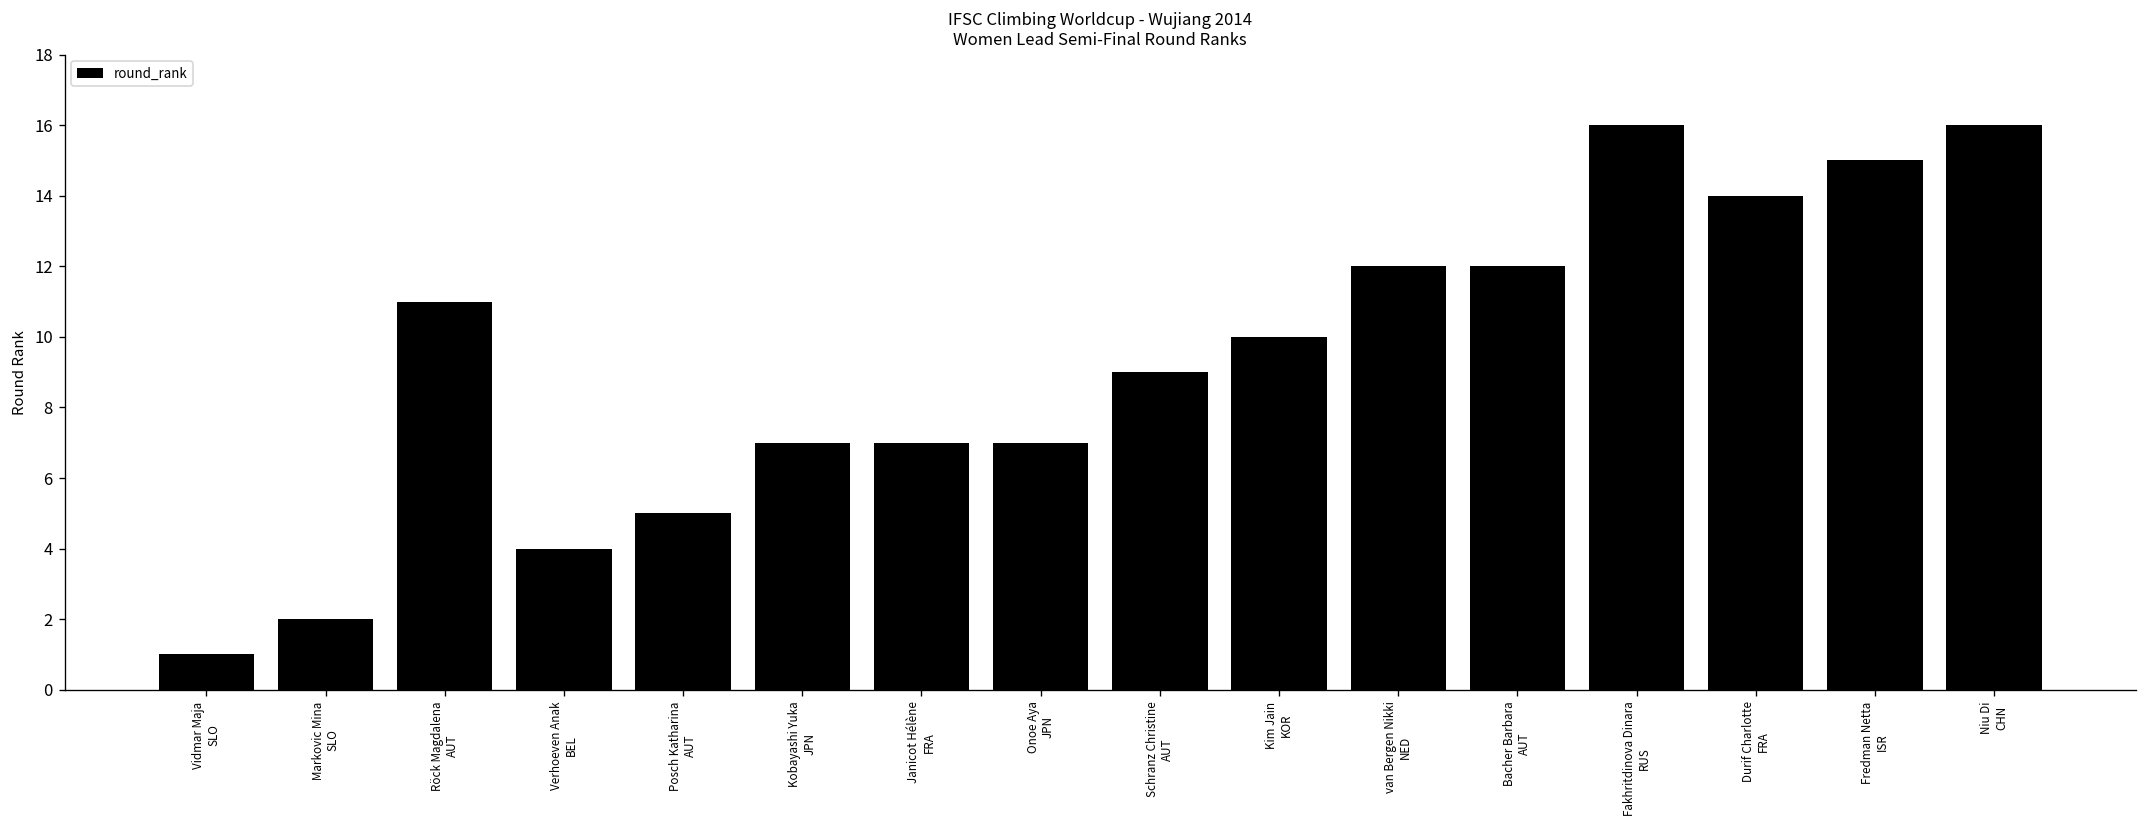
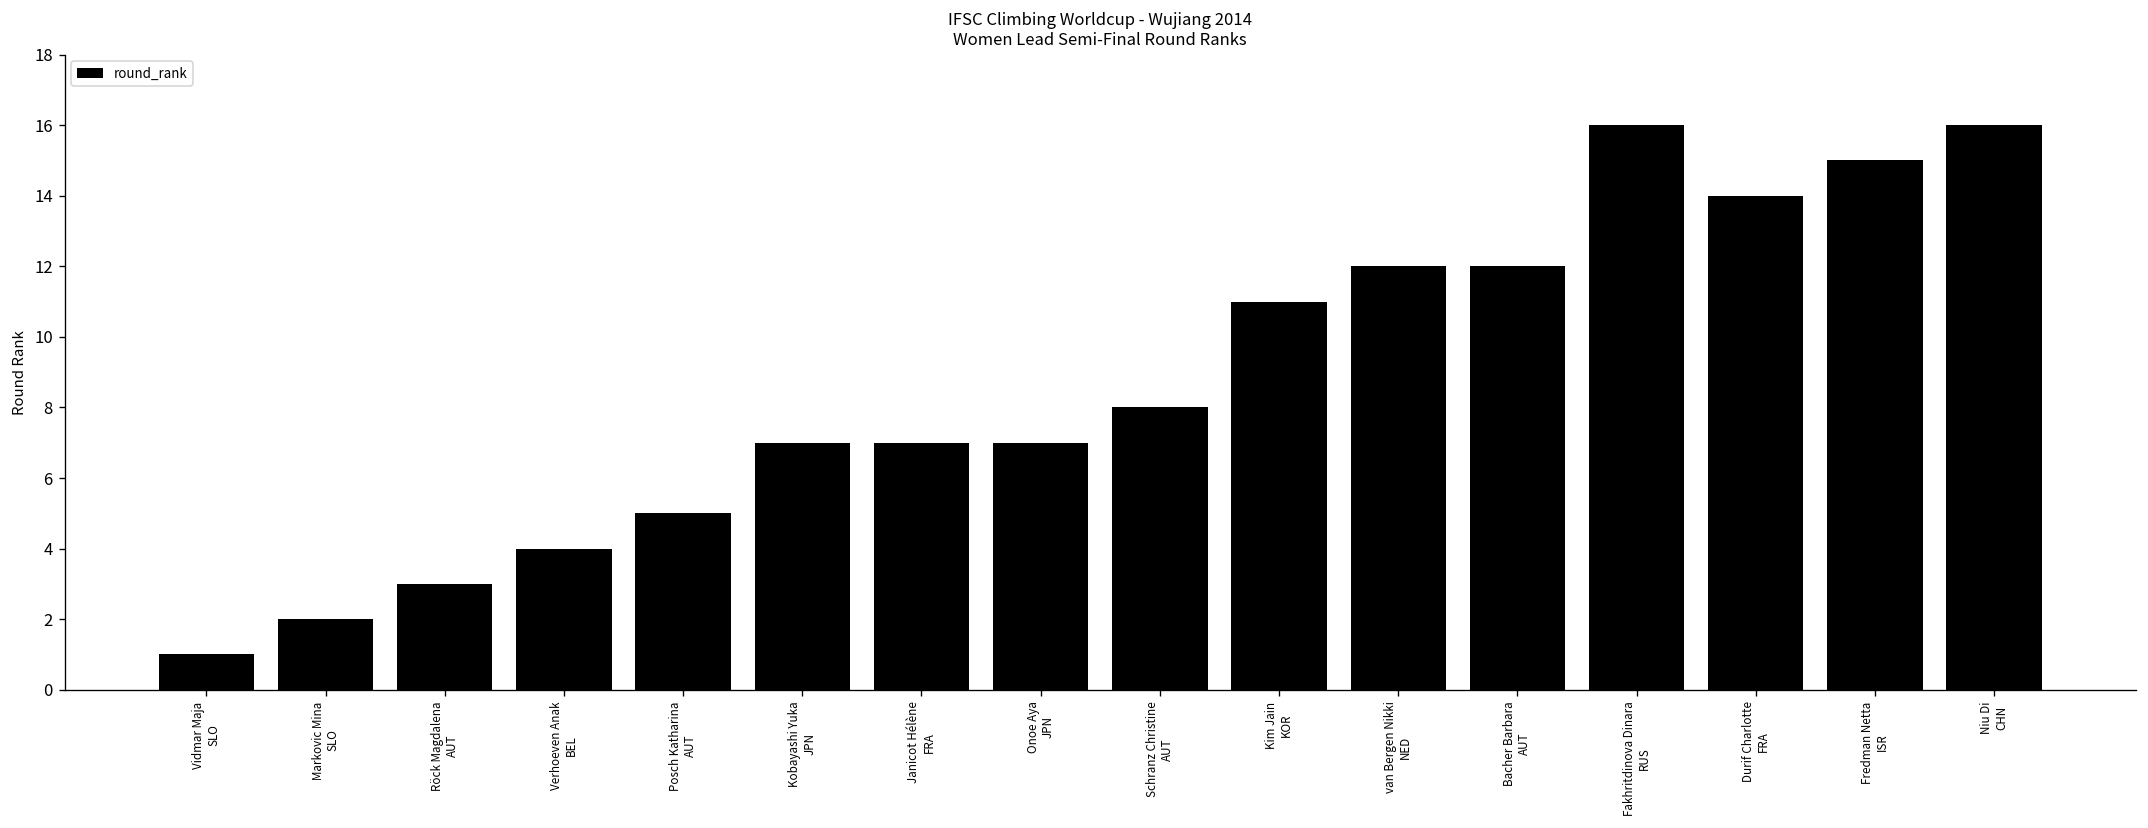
  {
    "Vidmar Maja SLO": 1,
    "Markovic Mina SLO": 2,
-   "Röck Magdalena AUT": 11,
+   "Röck Magdalena AUT": 3,
    "Verhoeven Anak BEL": 4,
    "Posch Katharina AUT": 5,
    "Kobayashi Yuka JPN": 7,
    "Janicot Hélène FRA": 7,
    "Onoe Aya JPN": 7,
-   "Schranz Christine AUT": 9,
-   "Kim Jain KOR": 10,
+   "Schranz Christine AUT": 8,
+   "Kim Jain KOR": 11,
    "van Bergen Nikki NED": 12,
    "Bacher Barbara AUT": 12,
    "Fakhritdinova Dinara RUS": 16,
    "Durif Charlotte FRA": 14,
    "Fredman Netta ISR": 15,
    "Niu Di CHN": 16
  }
